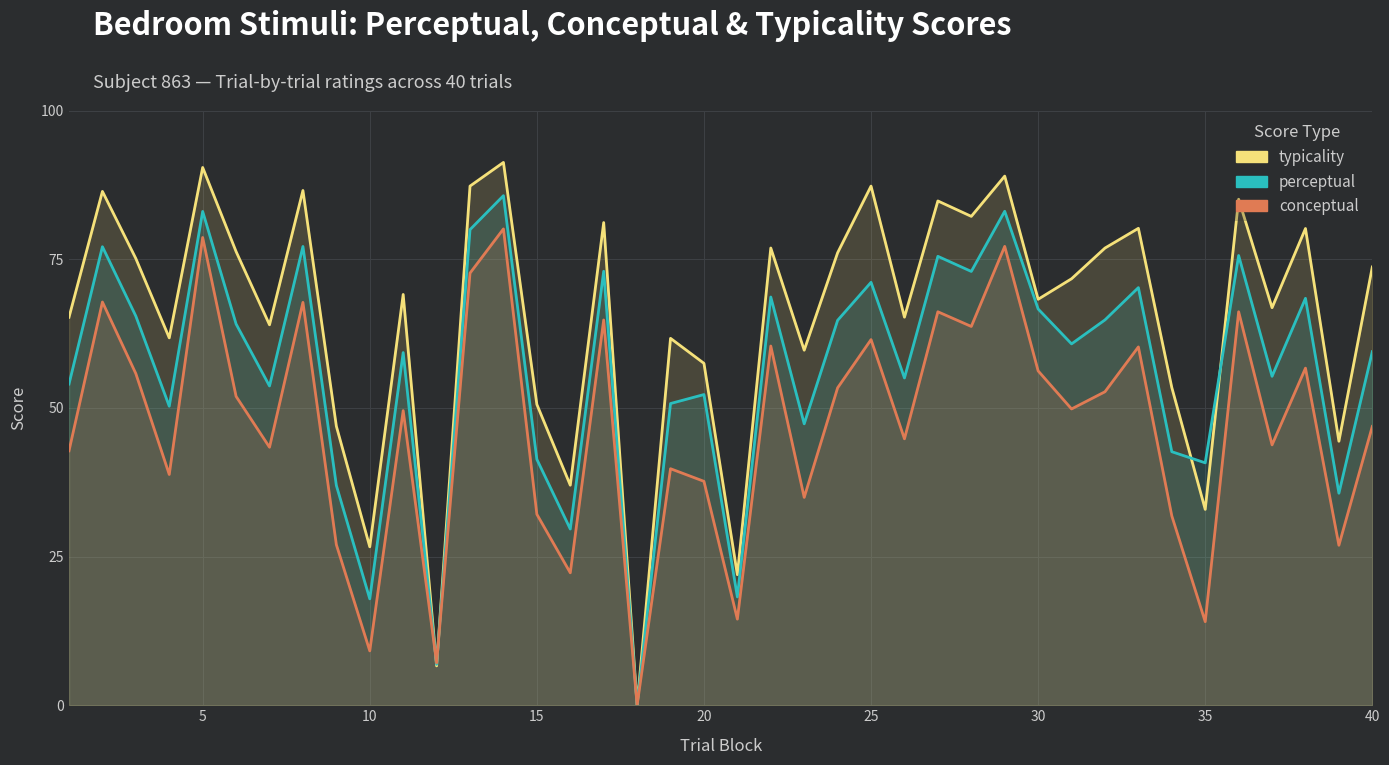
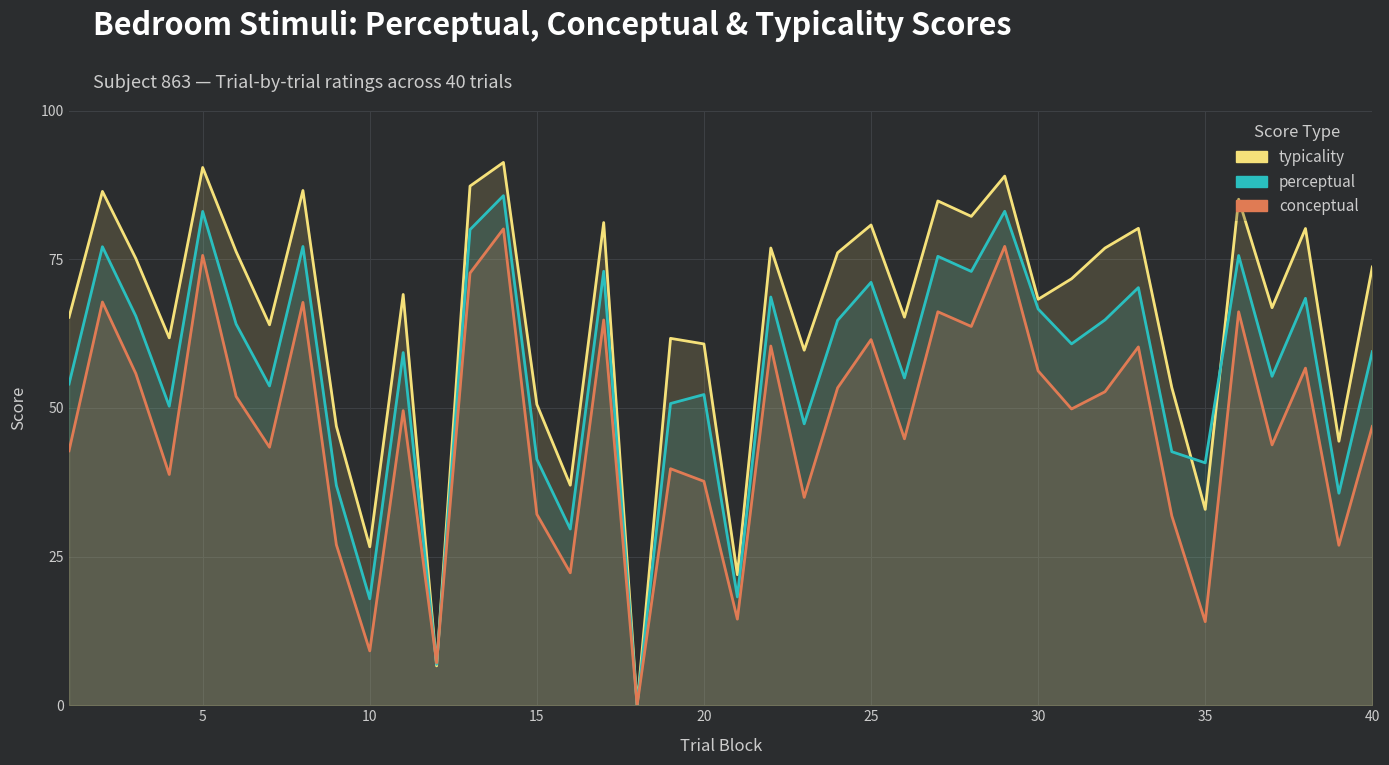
  {
    "typicality": {
      "5": 90,
      "10": 27,
      "15": 51,
-     "20": 57,
-     "25": 87,
+     "20": 61,
+     "25": 81,
      "30": 68,
      "35": 33,
      "40": 74
    },
    "perceptual": {
      "5": 83,
      "10": 18,
      "15": 41,
      "20": 52,
      "25": 71,
      "30": 67,
      "35": 41,
      "40": 59
    },
    "conceptual": {
-     "5": 79,
+     "5": 76,
      "10": 9,
      "15": 32,
      "20": 38,
      "25": 61,
      "30": 56,
      "35": 14,
      "40": 47
    }
  }
